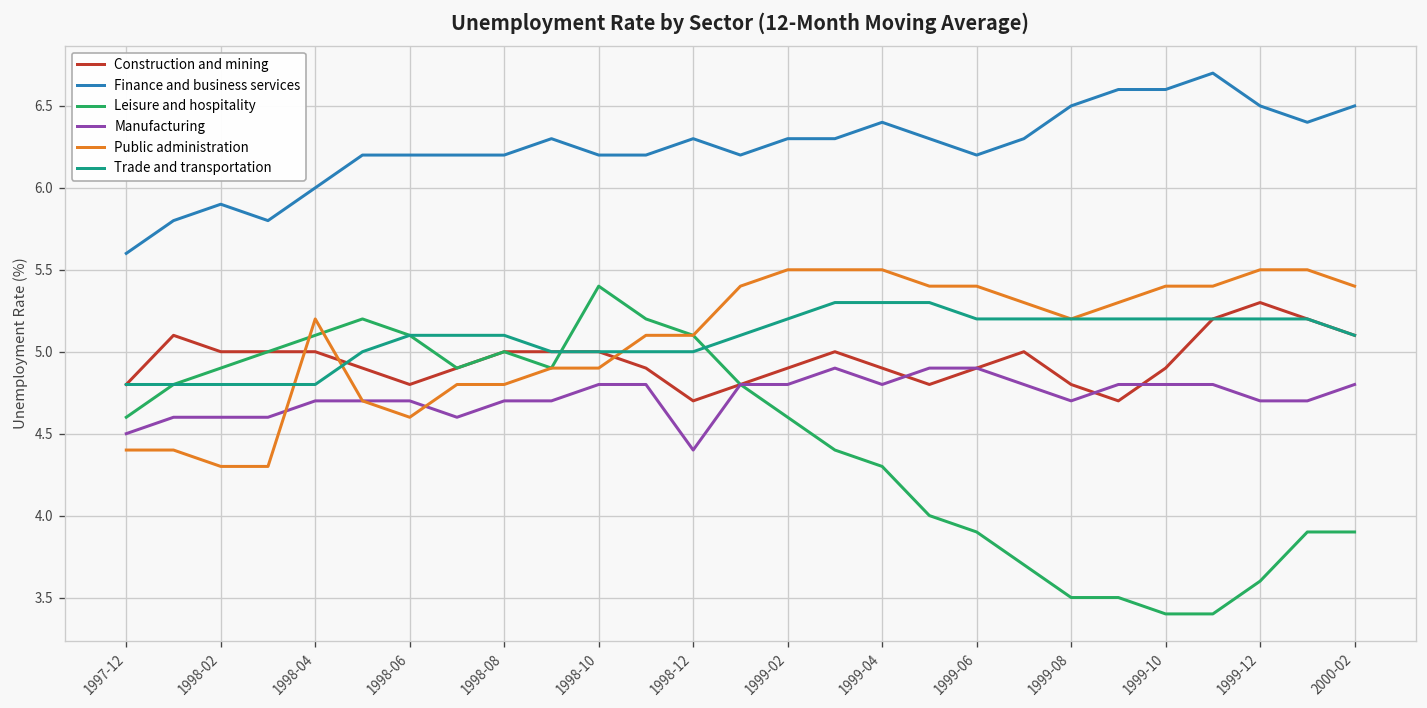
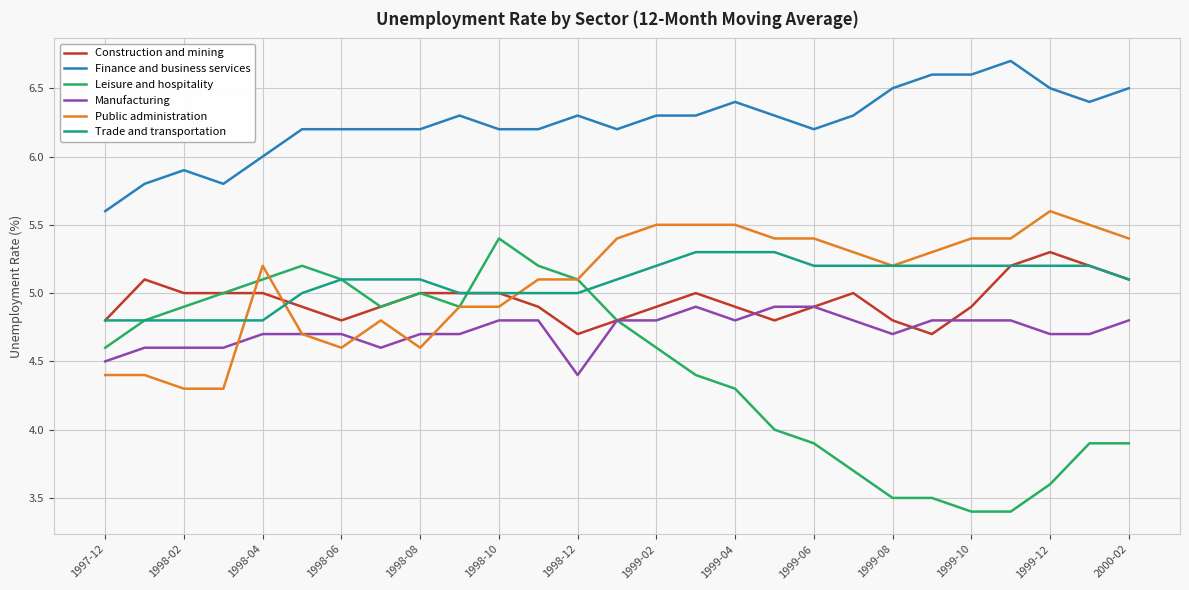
  {
    "Construction and mining": {
      "1998-02": 5.0,
      "1998-04": 5.0,
      "1998-06": 4.8,
      "1998-12": 4.7,
      "1999-02": 4.9,
      "1999-04": 4.9,
      "1999-08": 4.8,
      "1999-10": 4.9,
      "1999-12": 5.3
    },
    "Finance and business services": {
      "1997-12": 5.6,
      "1998-02": 5.9,
      "1998-04": 6.0,
      "1998-06": 6.2,
      "1998-08": 6.2,
      "1998-10": 6.2,
      "1998-12": 6.3,
      "1999-02": 6.3,
      "1999-04": 6.4,
      "1999-06": 6.2,
      "1999-08": 6.5,
      "1999-10": 6.6,
      "1999-12": 6.5,
      "2000-02": 6.5
    },
    "Manufacturing": {
      "1997-12": 4.5,
      "1998-02": 4.6,
      "1998-04": 4.7,
      "1998-06": 4.7,
      "1998-08": 4.7,
      "1998-10": 4.8,
      "1998-12": 4.4,
      "1999-02": 4.8,
      "1999-04": 4.8,
      "1999-08": 4.7,
      "1999-10": 4.8,
      "1999-12": 4.7,
      "2000-02": 4.8
    },
    "Public administration": {
      "1997-12": 4.4,
      "1998-02": 4.3,
      "1998-04": 5.2,
      "1998-06": 4.6,
-     "1998-08": 4.8,
+     "1998-08": 4.6,
      "1998-10": 4.9,
      "1999-02": 5.5,
      "1999-04": 5.5,
      "1999-06": 5.4,
      "1999-10": 5.4,
-     "1999-12": 5.5,
+     "1999-12": 5.6,
      "2000-02": 5.4
    }
  }
